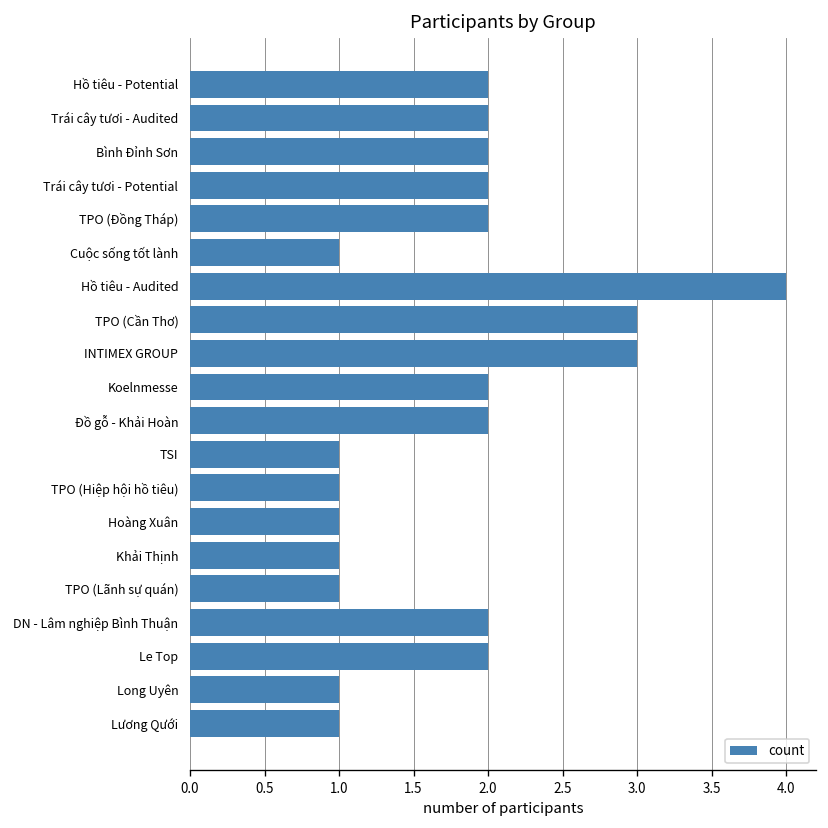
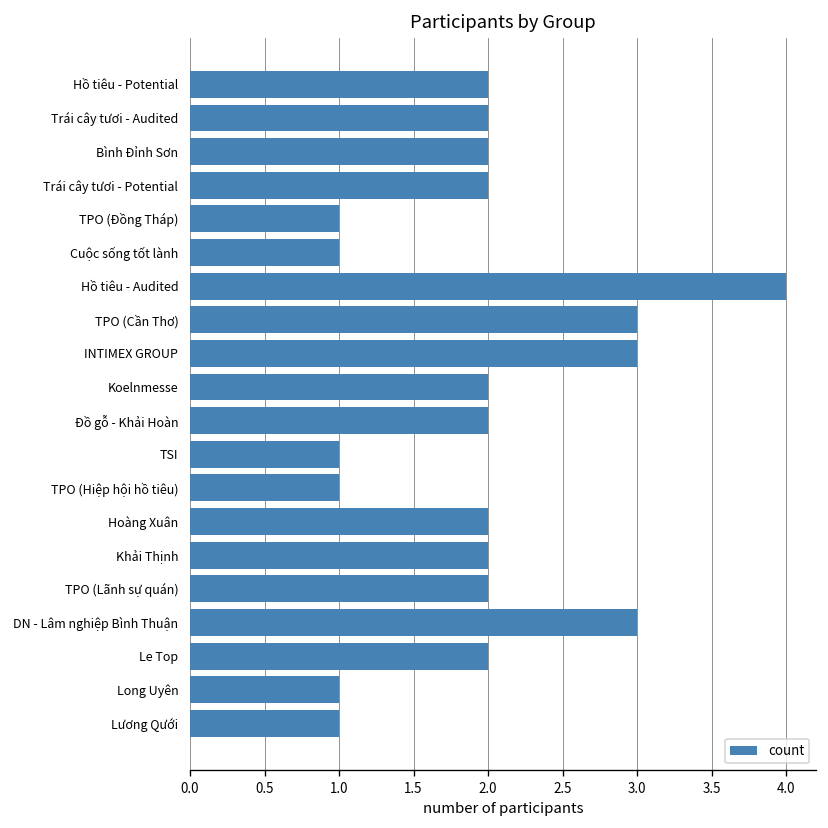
  {
    "Hồ tiêu - Potential": 2,
    "Trái cây tươi - Audited": 2,
    "Bình Đỉnh Sơn": 2,
    "Trái cây tươi - Potential": 2,
-   "TPO (Đồng Tháp)": 2,
+   "TPO (Đồng Tháp)": 1,
    "Cuộc sống tốt lành": 1,
    "Hồ tiêu - Audited": 4,
    "TPO (Cần Thơ)": 3,
    "INTIMEX GROUP": 3,
    "Koelnmesse": 2,
    "Đồ gỗ - Khải Hoàn": 2,
    "TSI": 1,
    "TPO (Hiệp hội hồ tiêu)": 1,
-   "Hoàng Xuân": 1,
-   "Khải Thịnh": 1,
-   "TPO (Lãnh sự quán)": 1,
-   "DN - Lâm nghiệp Bình Thuận": 2,
+   "Hoàng Xuân": 2,
+   "Khải Thịnh": 2,
+   "TPO (Lãnh sự quán)": 2,
+   "DN - Lâm nghiệp Bình Thuận": 3,
    "Le Top": 2,
    "Long Uyên": 1,
    "Lương Qưới": 1
  }
